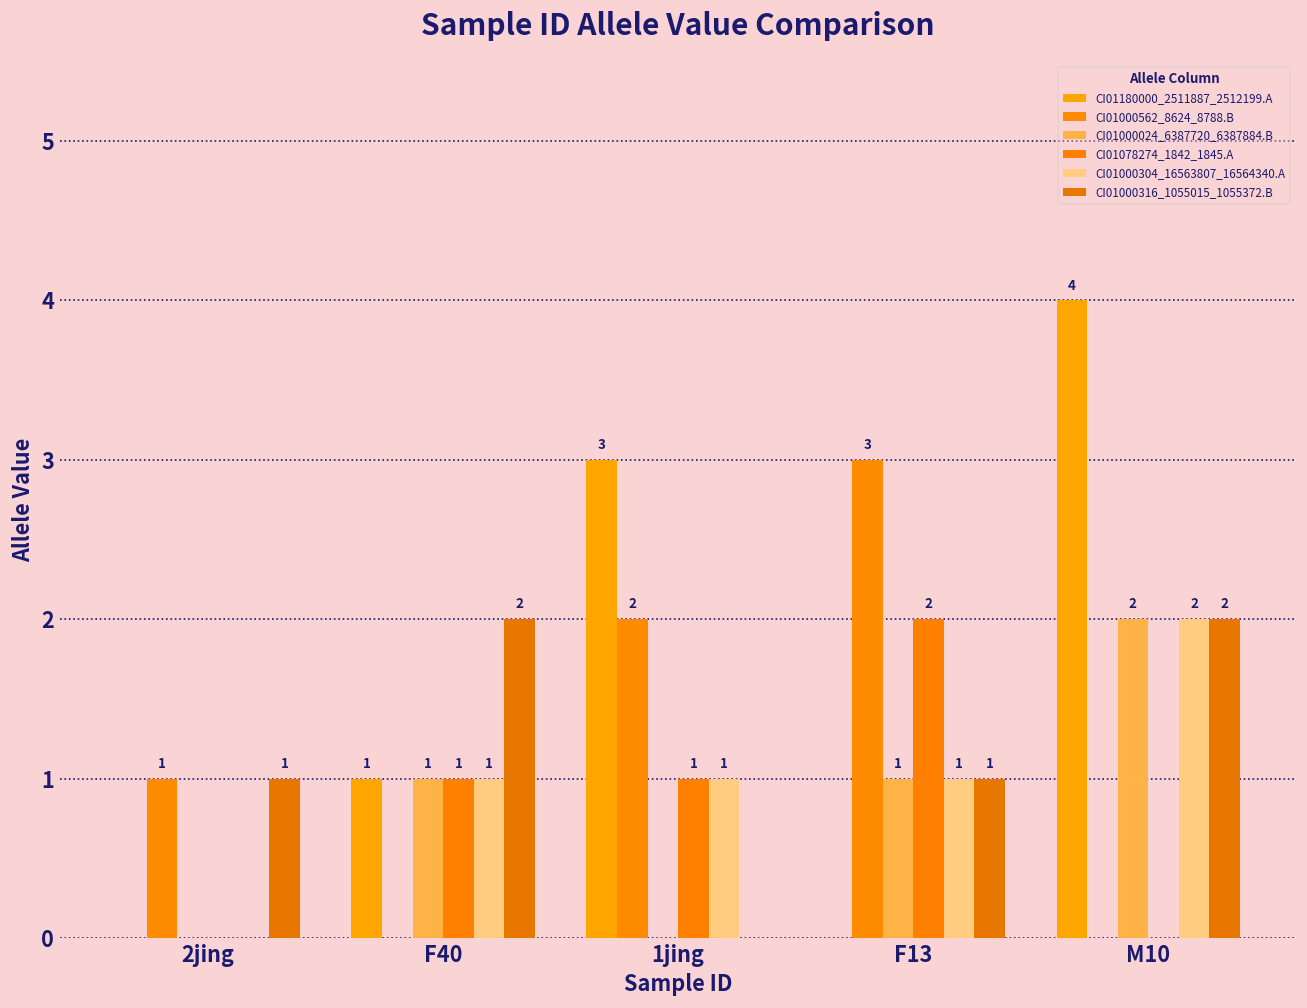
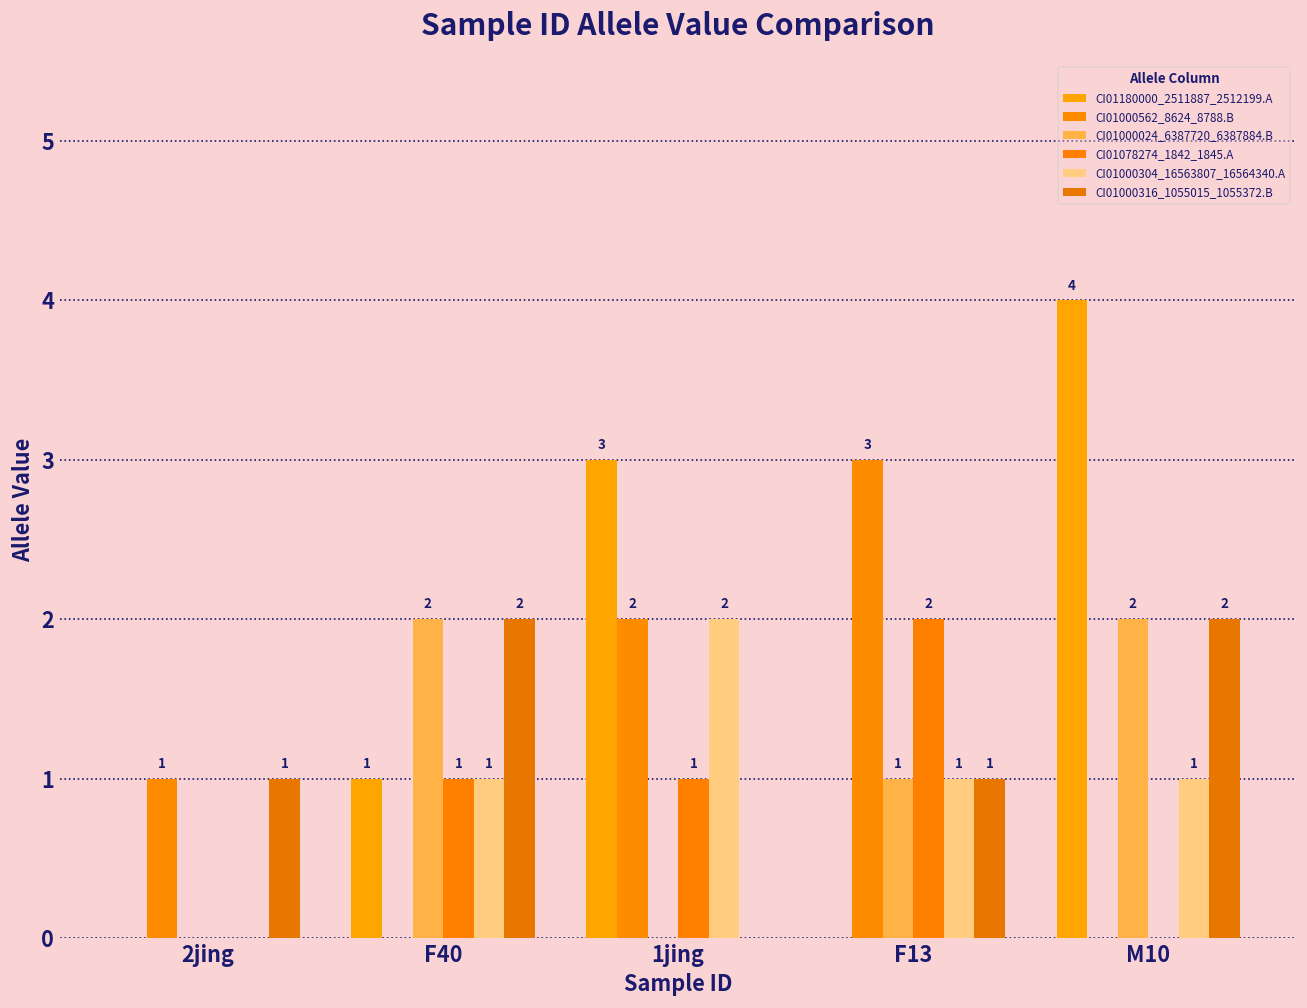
  {
    "CI01000024_6387720_6387884.B": {
-     "F40": 1,
+     "F40": 2,
      "F13": 1,
      "M10": 2
    },
    "CI01000304_16563807_16564340.A": {
      "F40": 1,
-     "1jing": 1,
+     "1jing": 2,
      "F13": 1,
-     "M10": 2
+     "M10": 1
    }
  }
